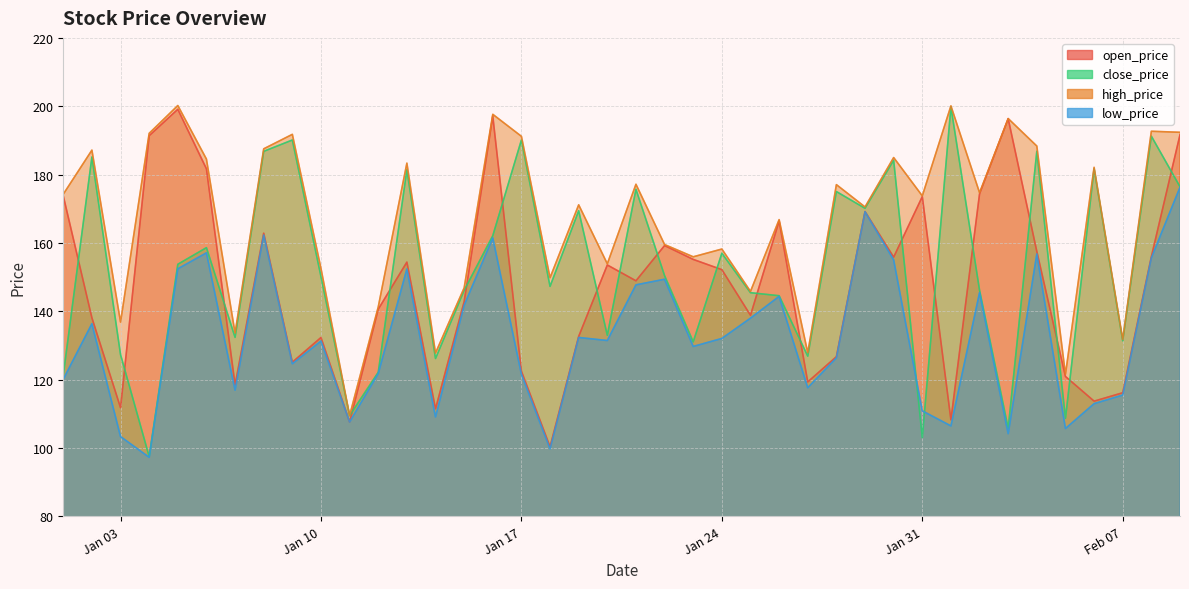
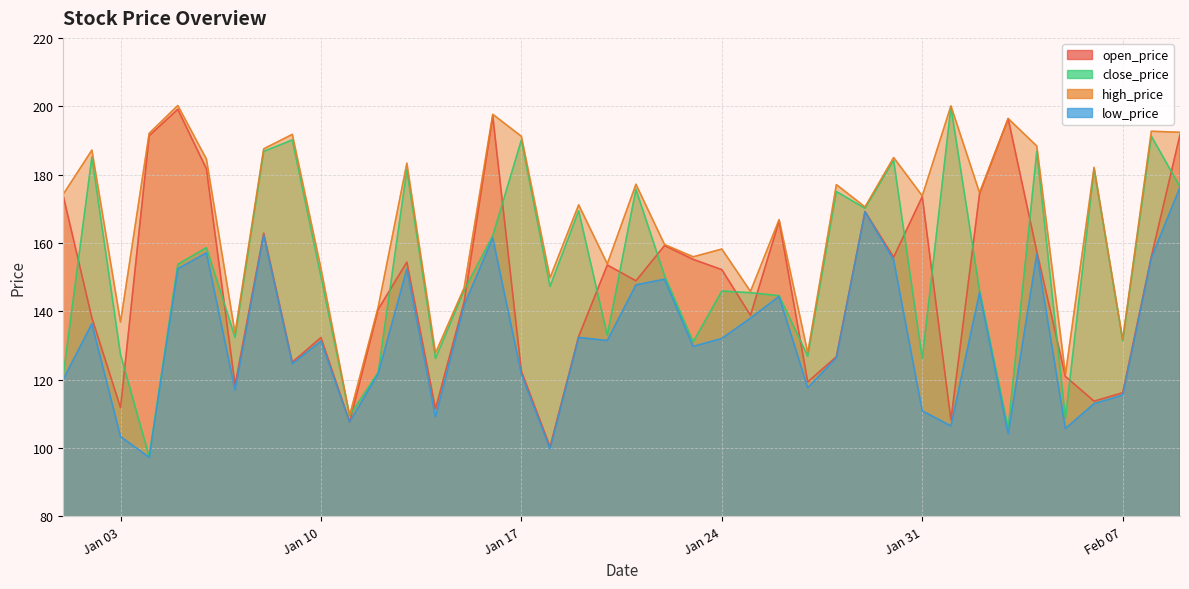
  {
    "close_price": {
      "Jan 03": 127,
      "Jan 10": 150,
      "Jan 17": 190,
-     "Jan 24": 157,
-     "Jan 31": 103
+     "Jan 24": 146,
+     "Jan 31": 126
    },
    "low_price": {
      "Jan 03": 103,
      "Jan 10": 131,
      "Jan 17": 122,
      "Jan 24": 132,
      "Jan 31": 111
    }
  }
